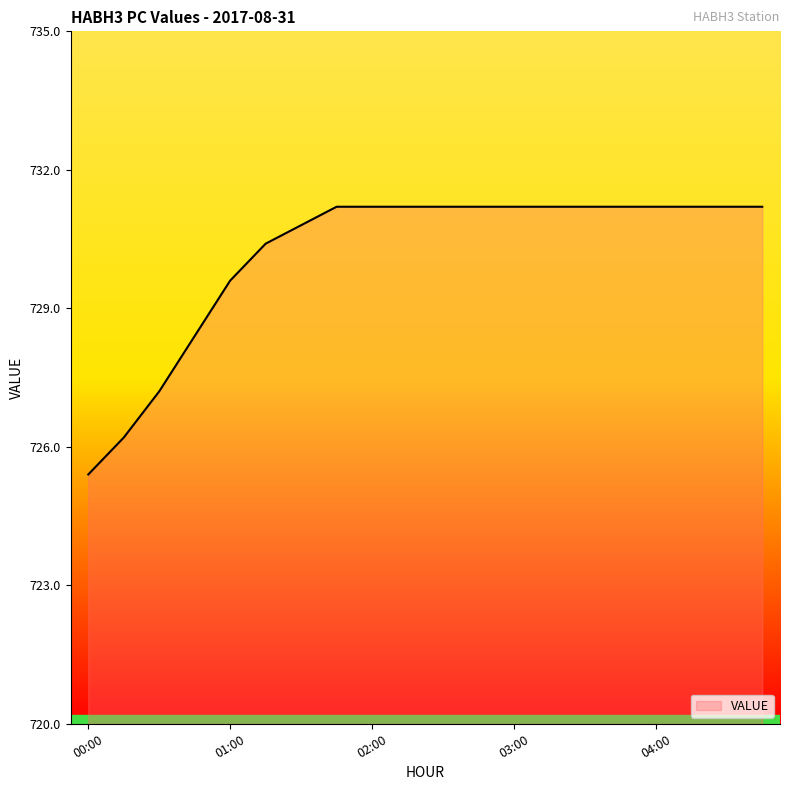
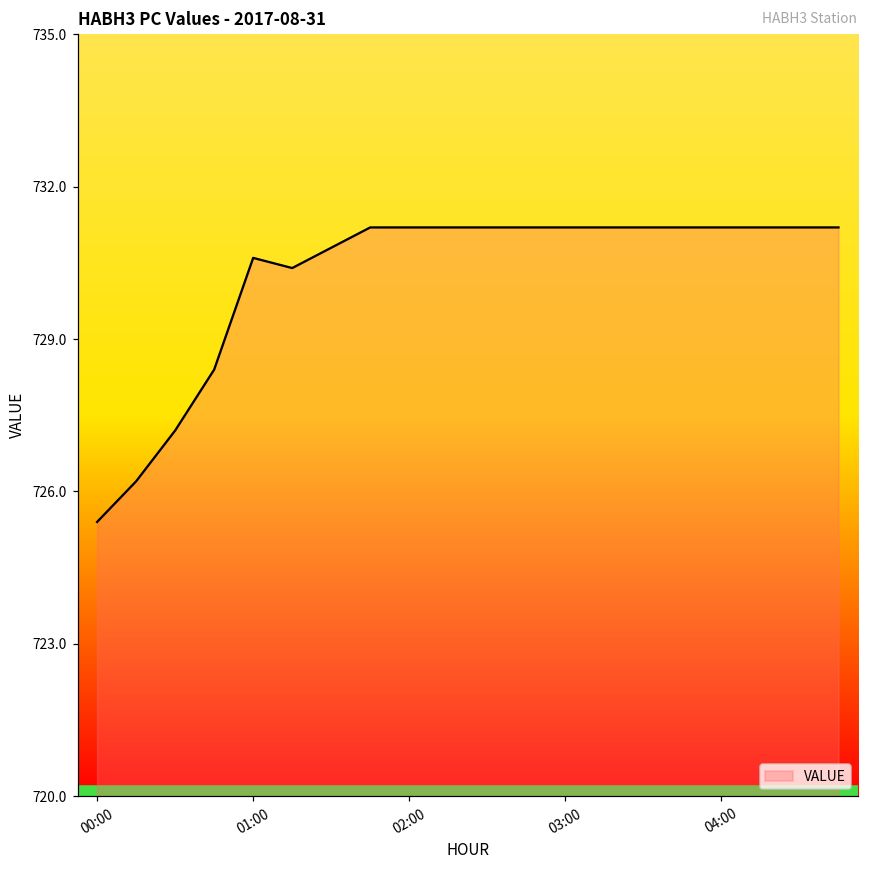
  {
    "00:00": 725.4,
-   "01:00": 729.6,
+   "01:00": 730.6,
    "02:00": 731.2,
    "03:00": 731.2,
    "04:00": 731.2
  }
